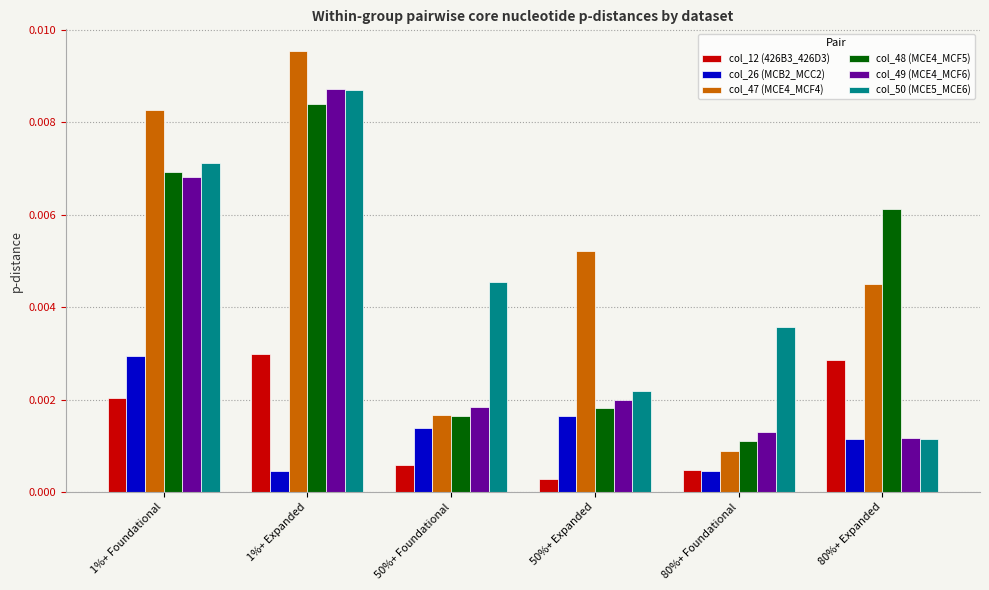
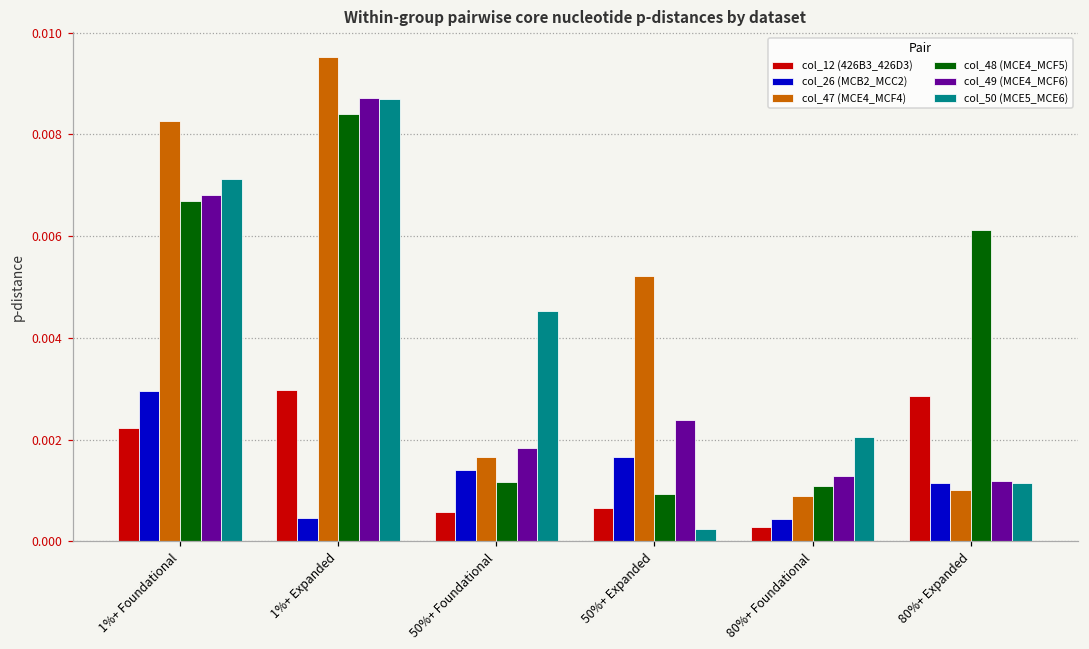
  {
    "col_12 (426B3_426D3)": {
-     "1%+ Foundational": 0.0020,
+     "1%+ Foundational": 0.0022,
      "1%+ Expanded": 0.0030,
      "50%+ Foundational": 0.0006,
-     "50%+ Expanded": 0.0003,
-     "80%+ Foundational": 0.0005,
+     "50%+ Expanded": 0.0007,
+     "80%+ Foundational": 0.0003,
      "80%+ Expanded": 0.0029
    },
    "col_26 (MCB2_MCC2)": {
      "1%+ Foundational": 0.0029,
      "1%+ Expanded": 0.0005,
      "50%+ Foundational": 0.0014,
      "50%+ Expanded": 0.0017,
      "80%+ Foundational": 0.0004,
      "80%+ Expanded": 0.0012
    },
    "col_47 (MCE4_MCF4)": {
      "1%+ Foundational": 0.0083,
      "1%+ Expanded": 0.0095,
      "50%+ Foundational": 0.0017,
      "50%+ Expanded": 0.0052,
      "80%+ Foundational": 0.0009,
-     "80%+ Expanded": 0.0045
+     "80%+ Expanded": 0.0010
    },
    "col_48 (MCE4_MCF5)": {
-     "1%+ Foundational": 0.0069,
+     "1%+ Foundational": 0.0067,
      "1%+ Expanded": 0.0084,
-     "50%+ Foundational": 0.0016,
-     "50%+ Expanded": 0.0018,
+     "50%+ Foundational": 0.0012,
+     "50%+ Expanded": 0.0009,
      "80%+ Foundational": 0.0011,
      "80%+ Expanded": 0.0061
    },
    "col_49 (MCE4_MCF6)": {
      "1%+ Foundational": 0.0068,
      "1%+ Expanded": 0.0087,
      "50%+ Foundational": 0.0018,
-     "50%+ Expanded": 0.0020,
+     "50%+ Expanded": 0.0024,
      "80%+ Foundational": 0.0013,
      "80%+ Expanded": 0.0012
    },
    "col_50 (MCE5_MCE6)": {
      "1%+ Foundational": 0.0071,
      "1%+ Expanded": 0.0087,
      "50%+ Foundational": 0.0045,
-     "50%+ Expanded": 0.0022,
-     "80%+ Foundational": 0.0036,
+     "50%+ Expanded": 0.0002,
+     "80%+ Foundational": 0.0021,
      "80%+ Expanded": 0.0011
    }
  }
